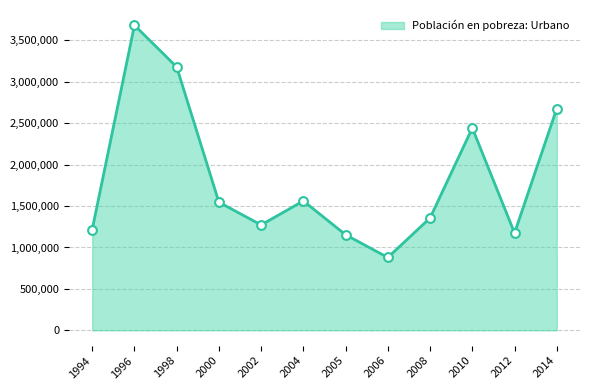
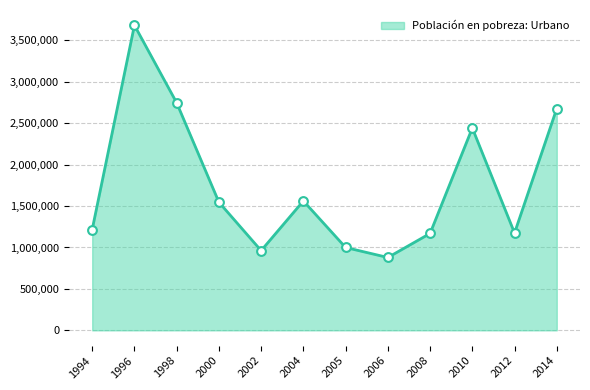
  {
    "1994": "1,200,000",
    "1996": "3,700,000",
-   "1998": "3,200,000",
+   "1998": "2,700,000",
    "2000": "1,500,000",
-   "2002": "1,300,000",
+   "2002": "1,000,000",
    "2004": "1,600,000",
-   "2005": "1,200,000",
+   "2005": "1,000,000",
    "2006": "900,000",
-   "2008": "1,400,000",
+   "2008": "1,200,000",
    "2010": "2,400,000",
    "2012": "1,200,000",
    "2014": "2,700,000"
  }
